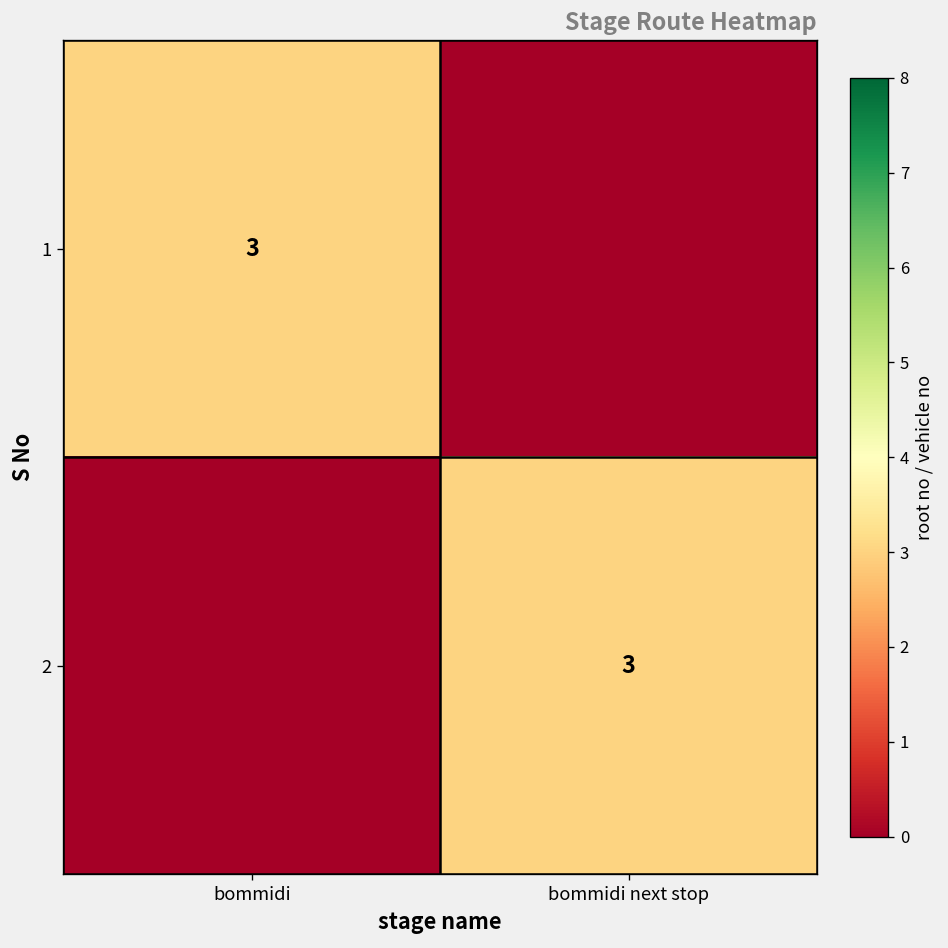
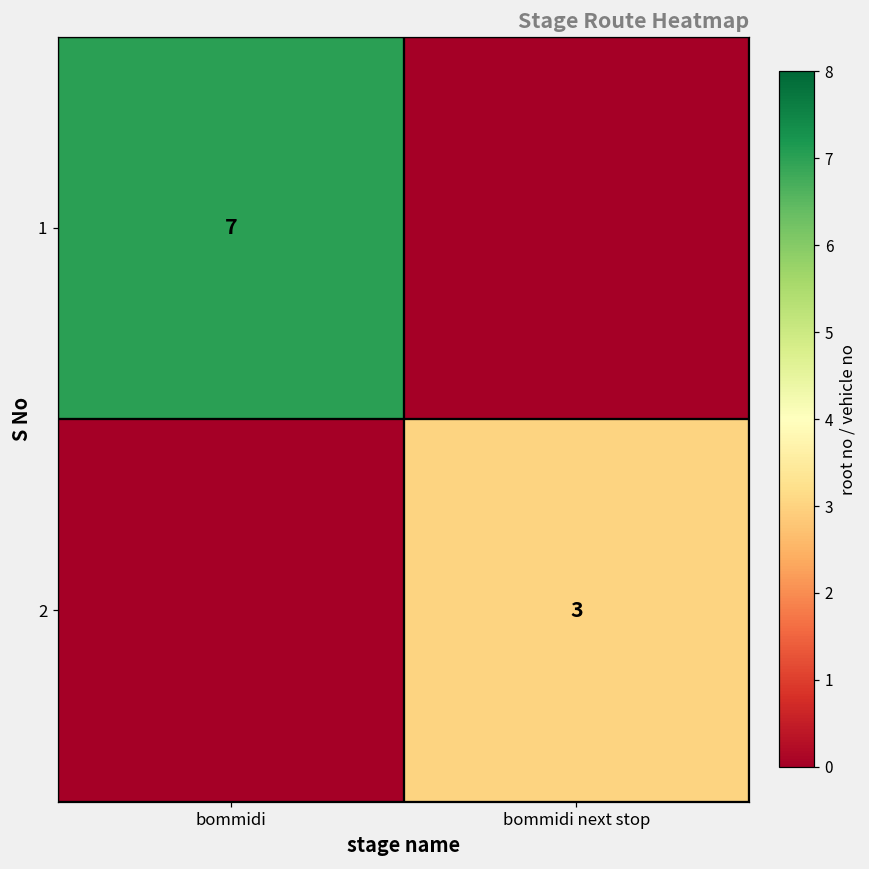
  {
    "1": {
-     "bommidi": 3
+     "bommidi": 7
    },
    "2": {
      "bommidi next stop": 3
    }
  }
